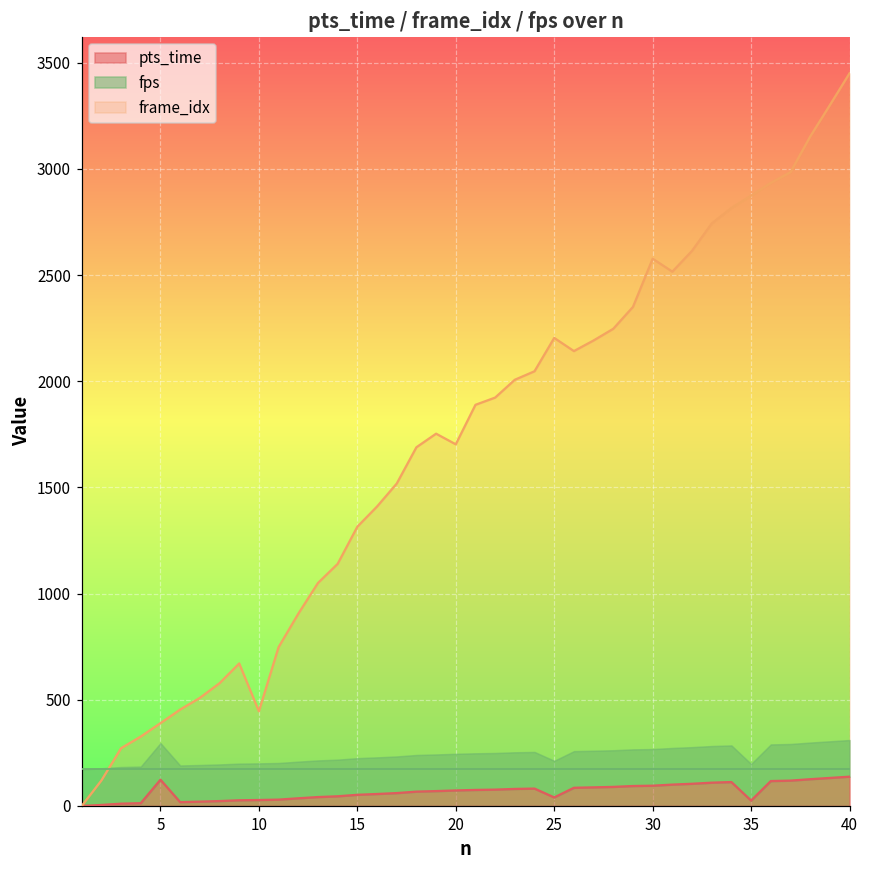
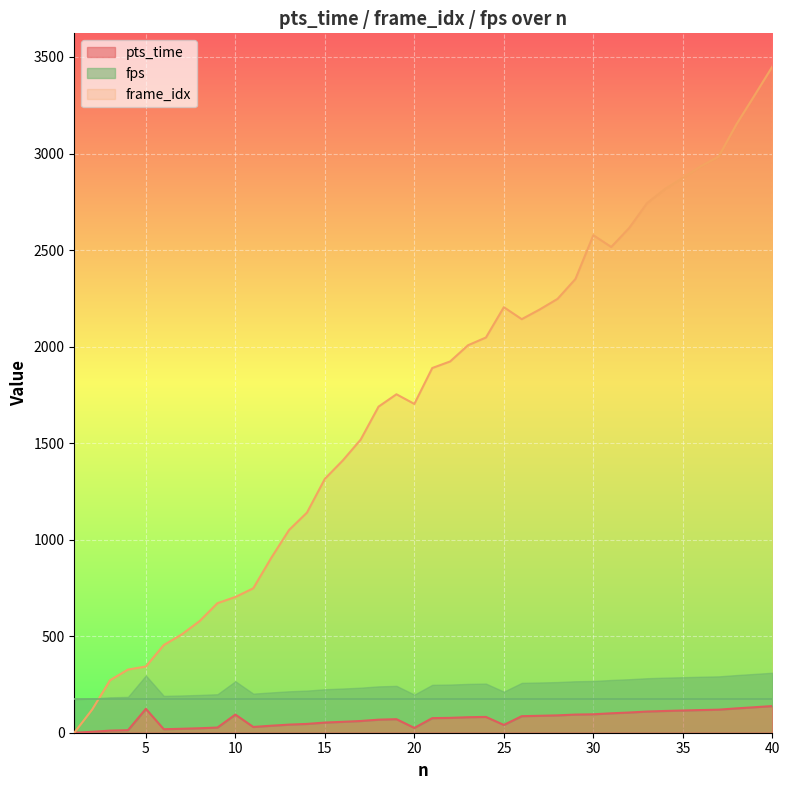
  {
    "pts_time": {
      "5": 120,
-     "10": 30,
+     "10": 90,
      "15": 50,
-     "20": 70,
+     "20": 20,
      "25": 40,
      "30": 100,
-     "35": 30,
+     "35": 110,
      "40": 140
    },
    "frame_idx": {
-     "5": 390,
-     "10": 450,
+     "5": 340,
+     "10": 700,
      "15": 1320,
      "20": 1700,
      "25": 2200,
      "30": 2580,
      "35": 2870,
      "40": 3450
    }
  }
